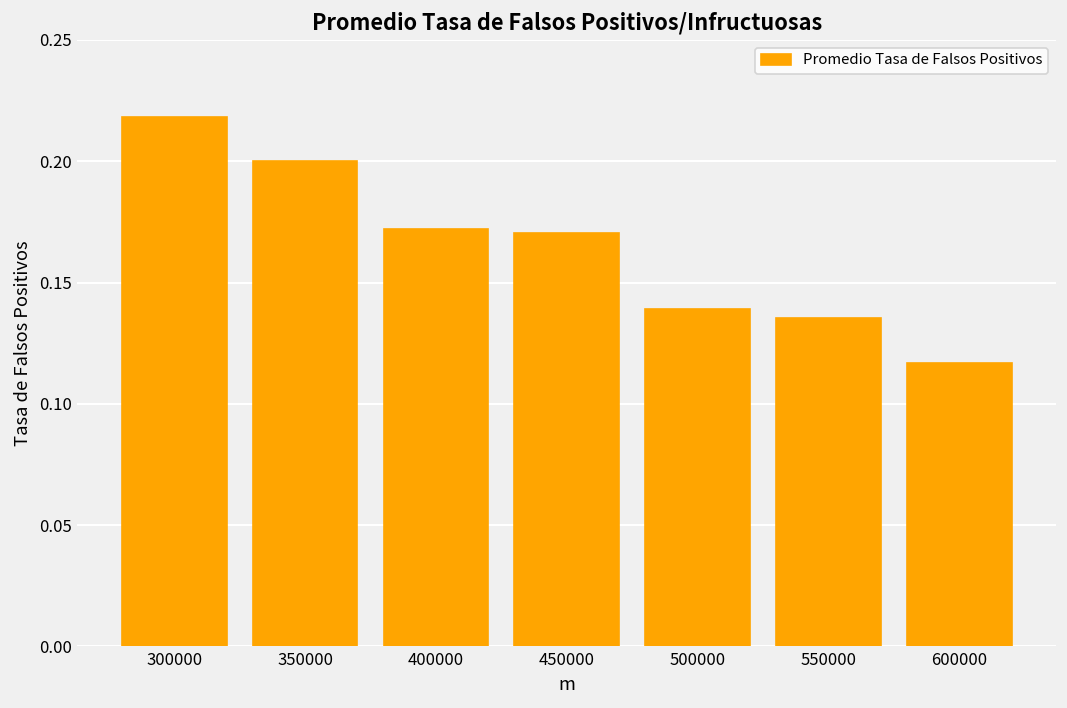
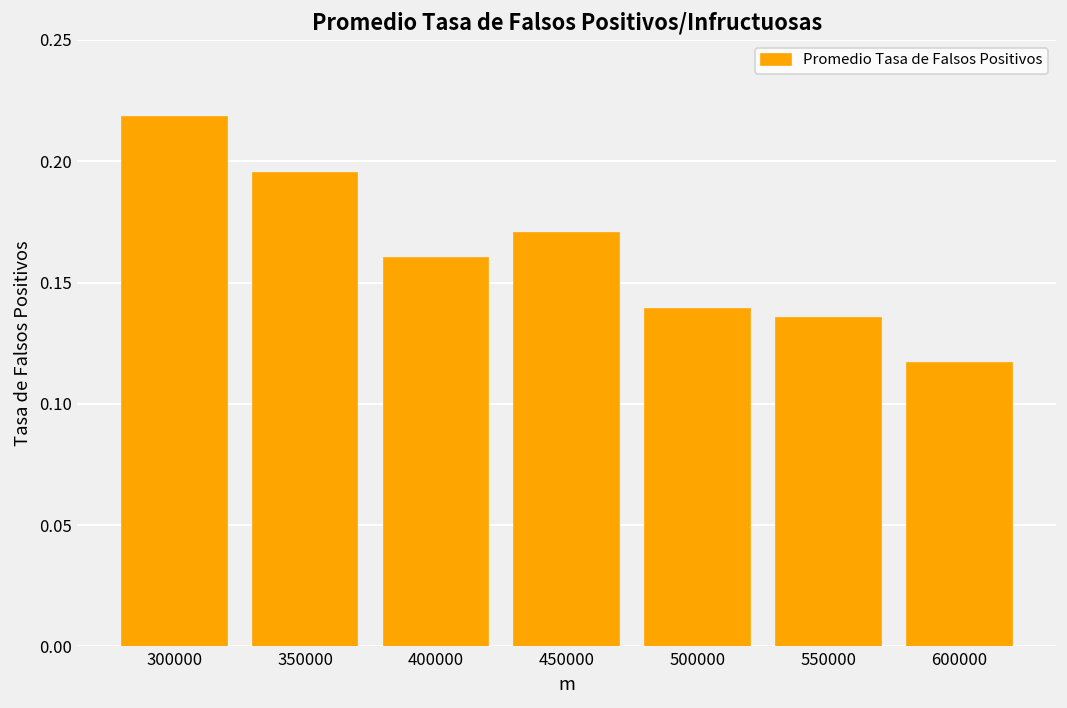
  {
    "300000": 0.218,
-   "350000": 0.200,
-   "400000": 0.172,
+   "350000": 0.195,
+   "400000": 0.160,
    "450000": 0.171,
    "500000": 0.139,
    "550000": 0.135,
    "600000": 0.117
  }
